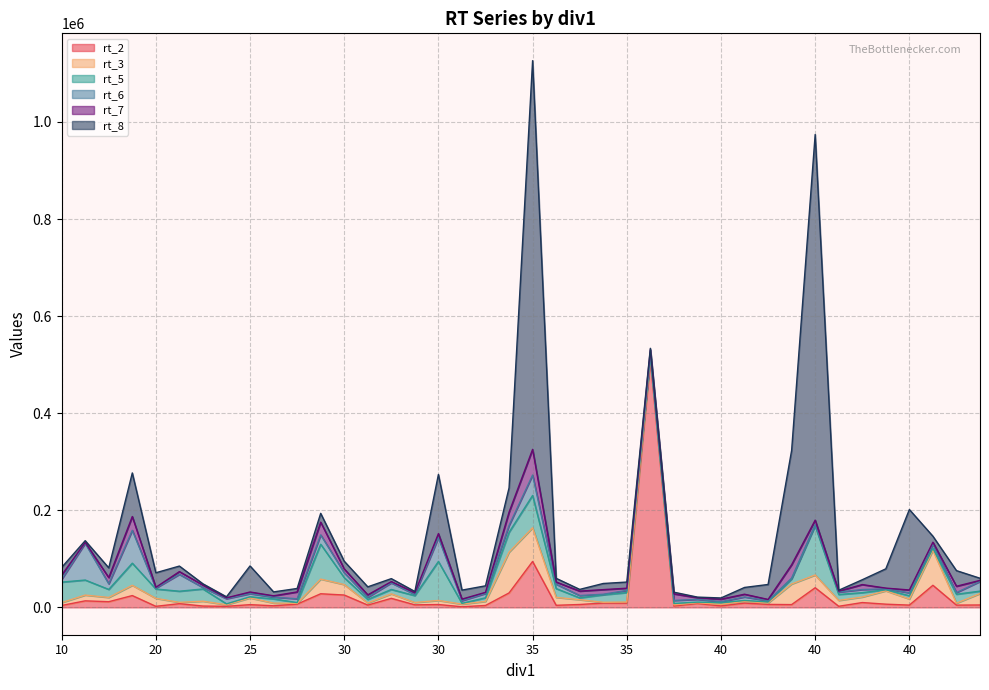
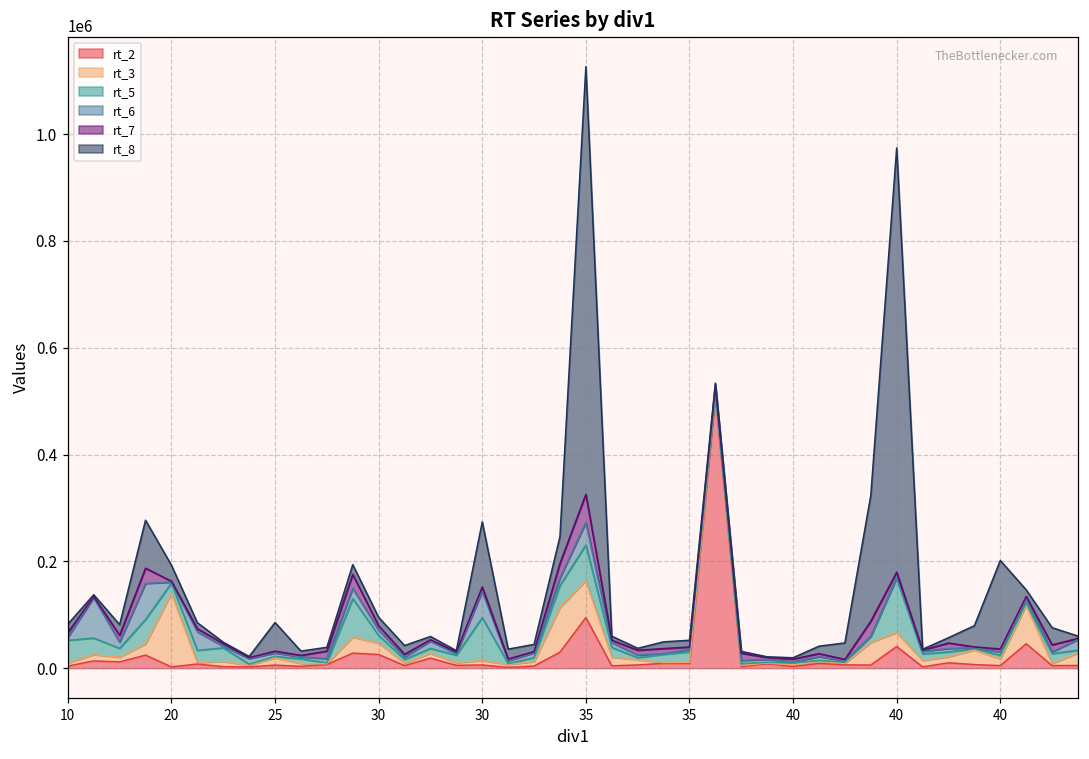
  {
    "rt_2": {
      "20": 0
    },
    "rt_3": {
-     "20": 20000
+     "20": 140000
    },
    "rt_8": {
      "20": 30000
    }
  }
